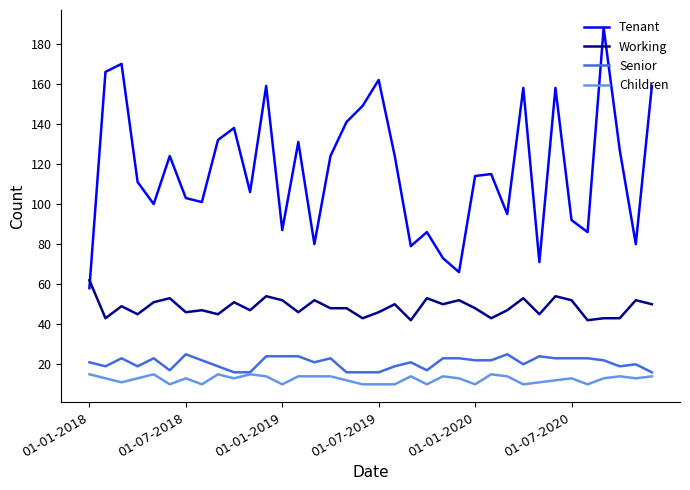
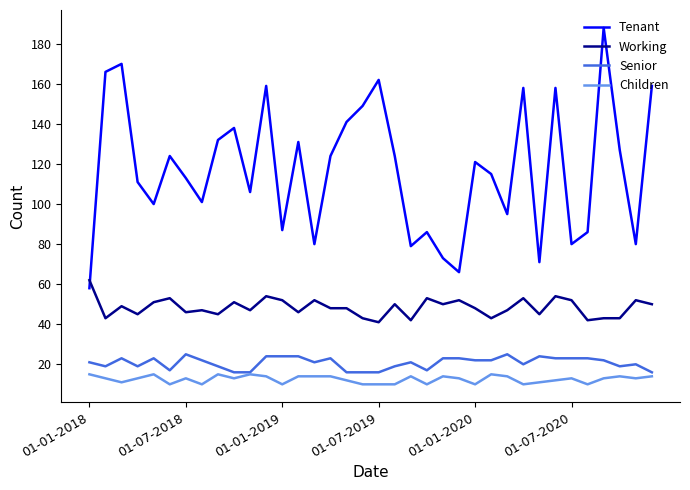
  {
    "Tenant": {
      "01-01-2018": 58,
-     "01-07-2018": 103,
+     "01-07-2018": 113,
      "01-01-2019": 87,
      "01-07-2019": 162,
-     "01-01-2020": 114,
-     "01-07-2020": 92
+     "01-01-2020": 121,
+     "01-07-2020": 80
    },
    "Working": {
      "01-01-2018": 62,
      "01-07-2018": 46,
      "01-01-2019": 52,
-     "01-07-2019": 46,
+     "01-07-2019": 41,
      "01-01-2020": 48,
      "01-07-2020": 52
    }
  }
